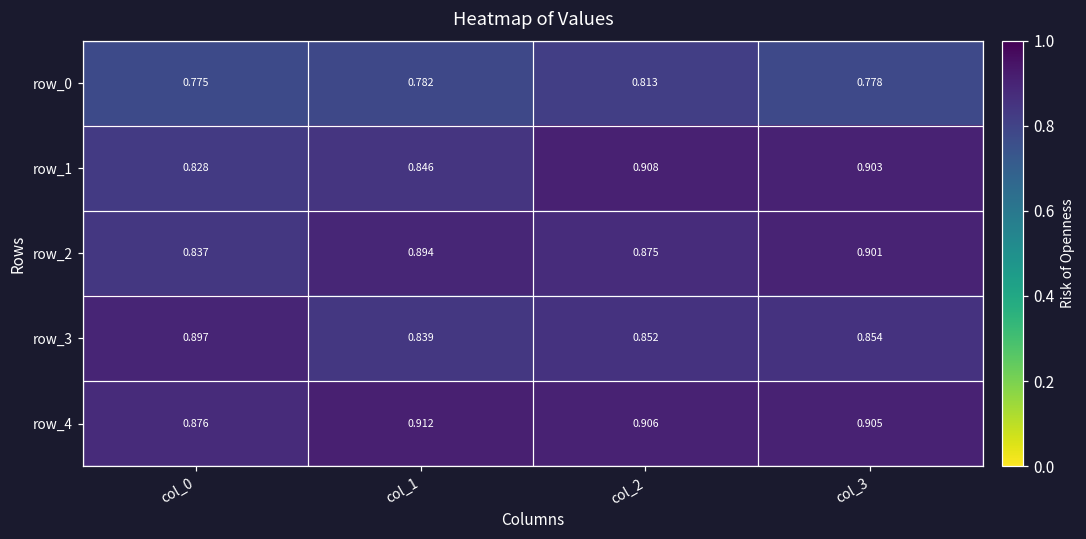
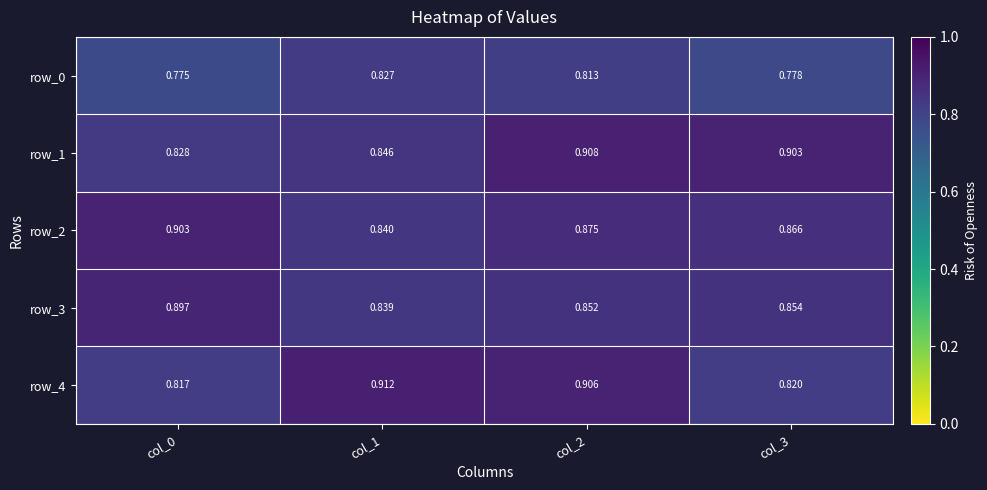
  {
    "row_0": {
      "col_0": 0.775,
-     "col_1": 0.782,
+     "col_1": 0.827,
      "col_2": 0.813,
      "col_3": 0.778
    },
    "row_1": {
      "col_0": 0.828,
      "col_1": 0.846,
      "col_2": 0.908,
      "col_3": 0.903
    },
    "row_2": {
-     "col_0": 0.837,
-     "col_1": 0.894,
+     "col_0": 0.903,
+     "col_1": 0.840,
      "col_2": 0.875,
-     "col_3": 0.901
+     "col_3": 0.866
    },
    "row_3": {
      "col_0": 0.897,
      "col_1": 0.839,
      "col_2": 0.852,
      "col_3": 0.854
    },
    "row_4": {
-     "col_0": 0.876,
+     "col_0": 0.817,
      "col_1": 0.912,
      "col_2": 0.906,
-     "col_3": 0.905
+     "col_3": 0.820
    }
  }
